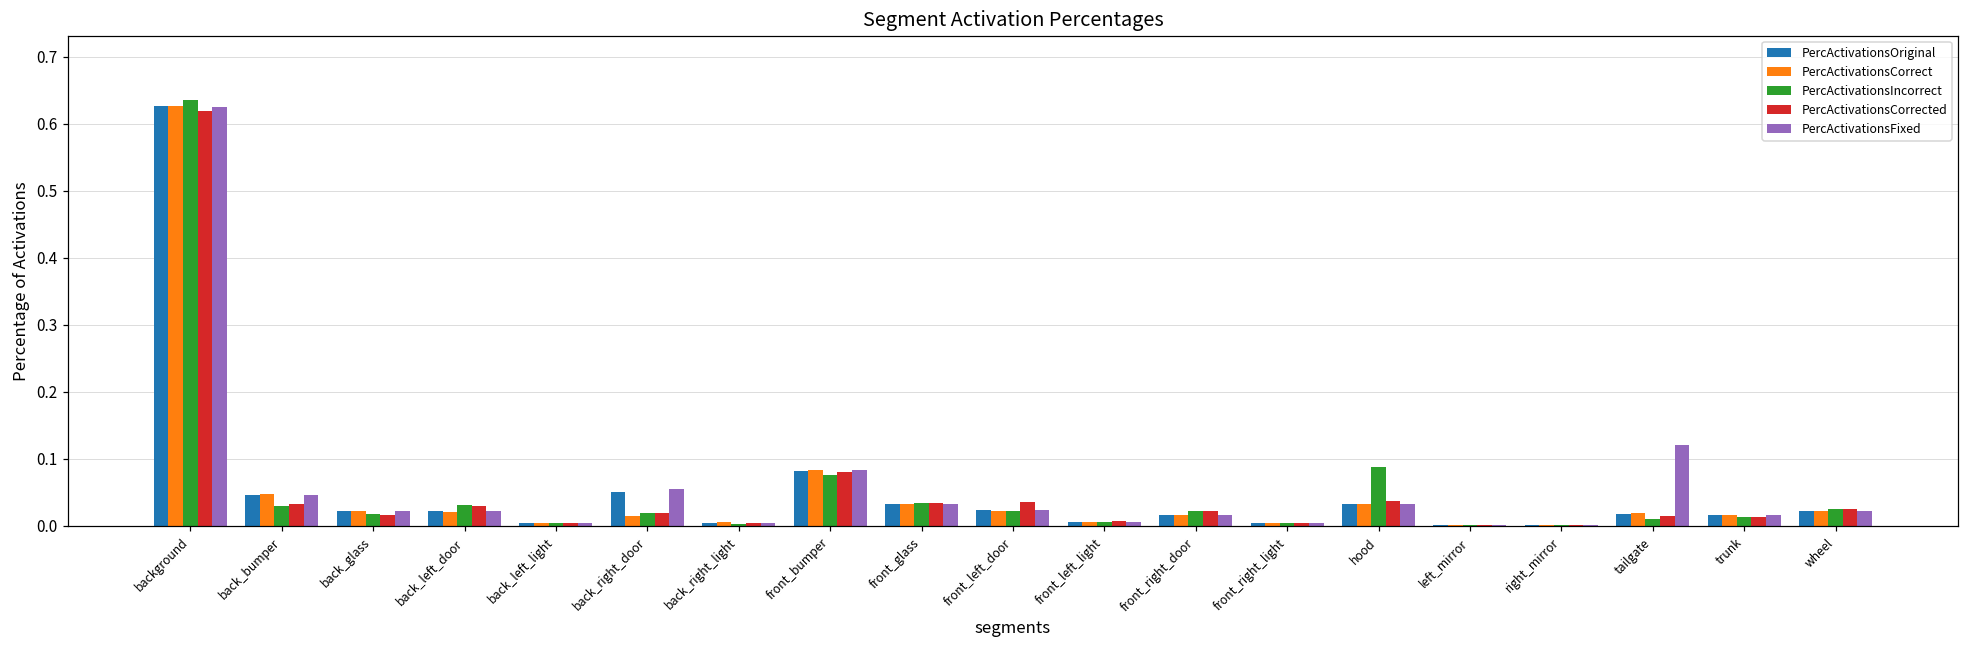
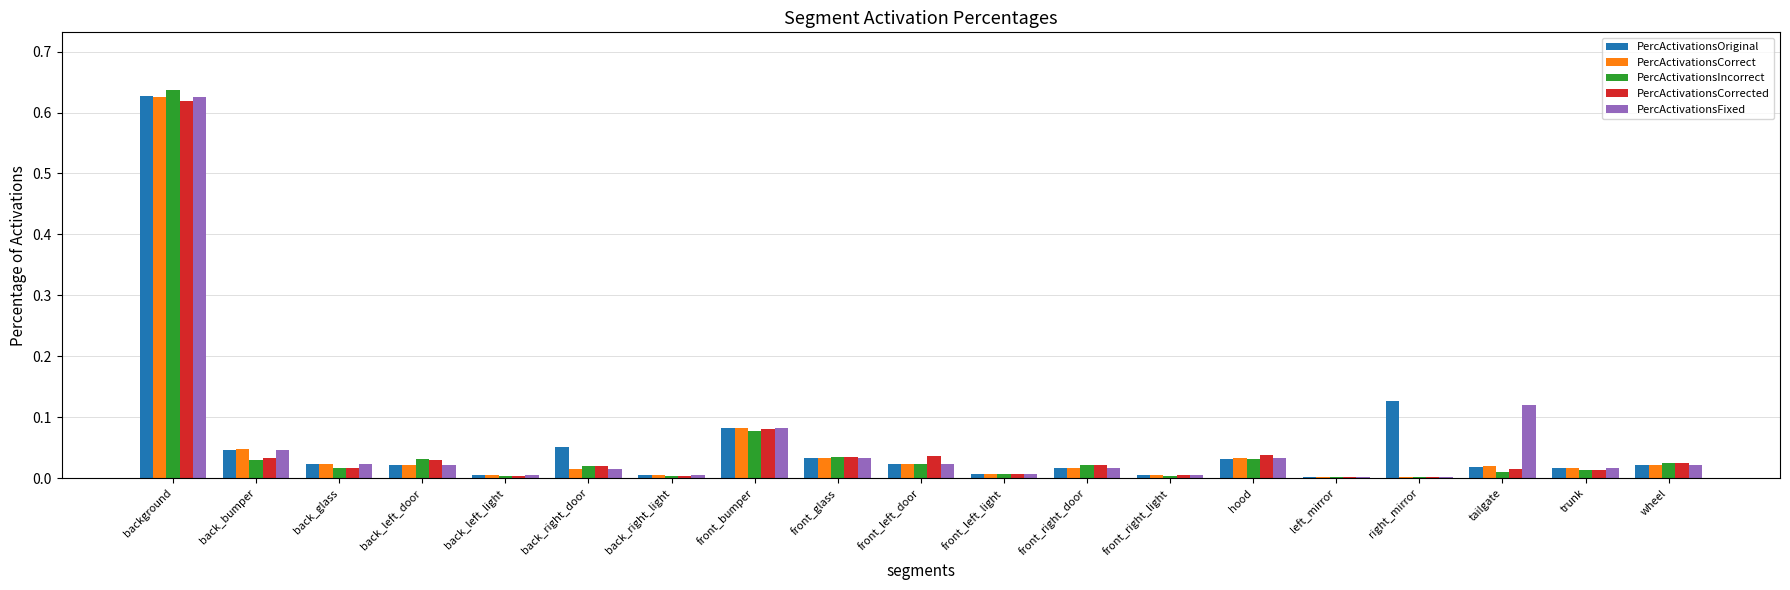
  {
    "PercActivationsOriginal": {
      "background": 0.63,
      "back_bumper": 0.05,
      "back_glass": 0.02,
      "back_left_door": 0.02,
      "back_left_light": 0.00,
      "back_right_door": 0.05,
      "back_right_light": 0.00,
      "front_bumper": 0.08,
      "front_glass": 0.03,
      "front_left_door": 0.02,
      "front_left_light": 0.01,
      "front_right_door": 0.02,
      "front_right_light": 0.00,
      "hood": 0.03,
-     "right_mirror": 0.00,
+     "right_mirror": 0.13,
      "tailgate": 0.02,
      "trunk": 0.02,
      "wheel": 0.02
    },
    "PercActivationsCorrect": {
      "background": 0.63,
      "back_bumper": 0.05,
      "back_glass": 0.02,
      "back_left_door": 0.02,
      "back_left_light": 0.00,
      "back_right_door": 0.01,
      "back_right_light": 0.01,
      "front_bumper": 0.08,
      "front_glass": 0.03,
      "front_left_door": 0.02,
      "front_left_light": 0.01,
      "front_right_door": 0.02,
      "front_right_light": 0.00,
      "hood": 0.03,
      "tailgate": 0.02,
      "trunk": 0.02,
      "wheel": 0.02
    },
    "PercActivationsIncorrect": {
      "background": 0.64,
      "back_bumper": 0.03,
      "back_glass": 0.02,
      "back_left_door": 0.03,
      "back_right_door": 0.02,
      "front_bumper": 0.08,
      "front_glass": 0.03,
      "front_left_door": 0.02,
      "front_left_light": 0.01,
      "front_right_door": 0.02,
-     "hood": 0.09,
+     "hood": 0.03,
      "tailgate": 0.01,
      "trunk": 0.01,
      "wheel": 0.02
    },
    "PercActivationsCorrected": {
      "background": 0.62,
      "back_bumper": 0.03,
      "back_glass": 0.02,
      "back_left_door": 0.03,
      "back_right_door": 0.02,
      "front_bumper": 0.08,
      "front_glass": 0.03,
      "front_left_door": 0.04,
      "front_left_light": 0.01,
      "front_right_door": 0.02,
      "front_right_light": 0.00,
      "hood": 0.04,
      "tailgate": 0.01,
      "trunk": 0.01,
      "wheel": 0.02
    },
    "PercActivationsFixed": {
      "background": 0.63,
      "back_bumper": 0.05,
      "back_glass": 0.02,
      "back_left_door": 0.02,
      "back_left_light": 0.00,
-     "back_right_door": 0.06,
+     "back_right_door": 0.01,
      "back_right_light": 0.00,
      "front_bumper": 0.08,
      "front_glass": 0.03,
      "front_left_door": 0.02,
      "front_left_light": 0.01,
      "front_right_door": 0.02,
      "front_right_light": 0.00,
      "hood": 0.03,
      "tailgate": 0.12,
      "trunk": 0.02,
      "wheel": 0.02
    }
  }
